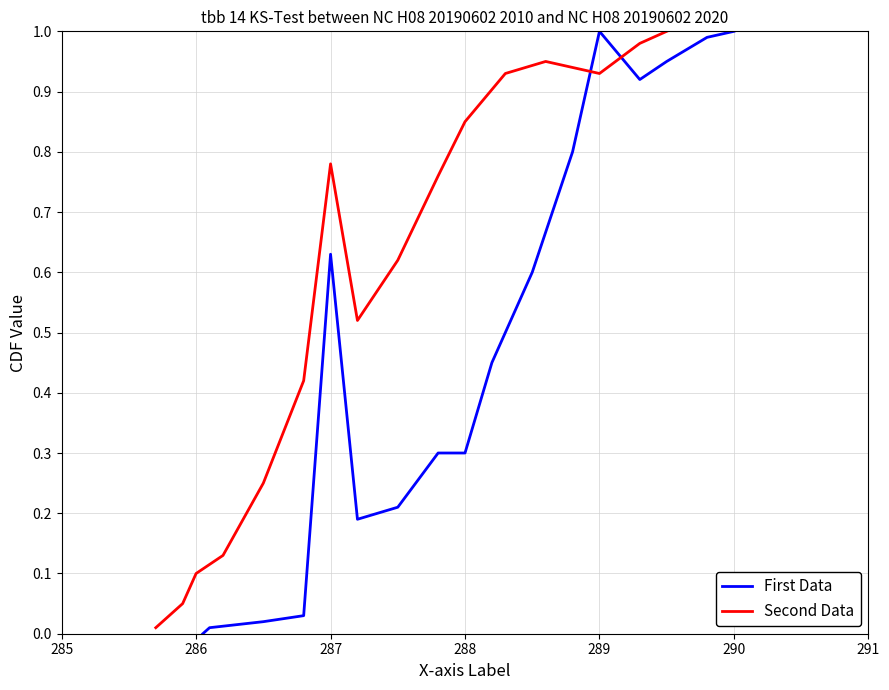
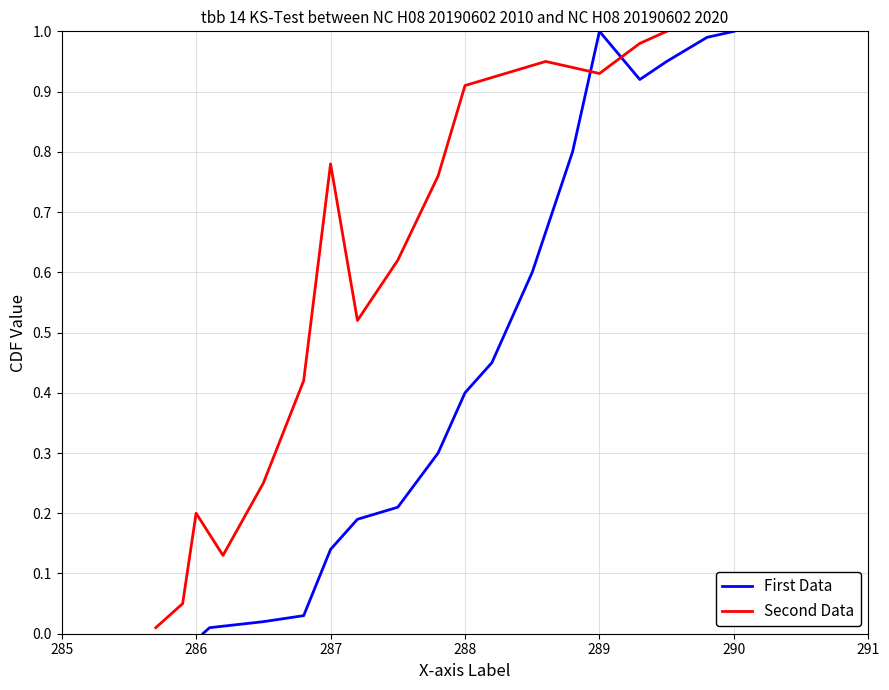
  {
    "First Data": {
-     "287": 0.63,
-     "288": 0.3,
+     "287": 0.14,
+     "288": 0.4,
      "289": 1.00,
      "290": 1.00
    },
    "Second Data": {
-     "286": 0.1,
+     "286": 0.2,
      "287": 0.78,
-     "288": 0.85,
+     "288": 0.91,
      "289": 0.93
    }
  }
